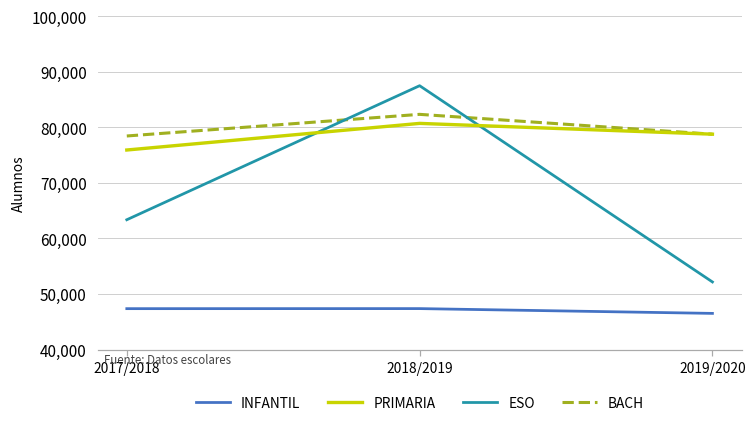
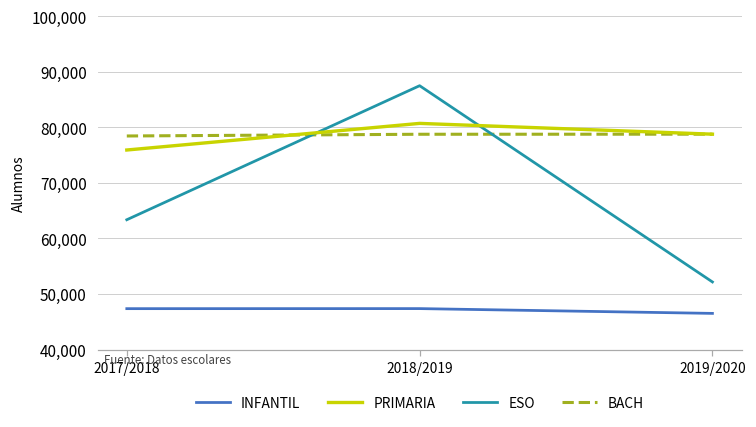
  {
    "PRIMARIA": {
      "2017/2018": "76,000",
      "2018/2019": "81,000"
    },
    "BACH": {
      "2017/2018": "78,000",
-     "2018/2019": "82,000"
+     "2018/2019": "79,000"
    }
  }
